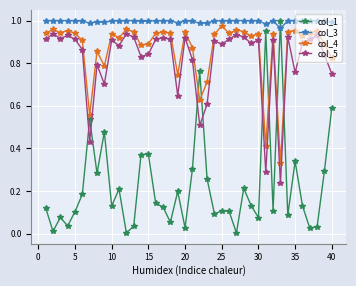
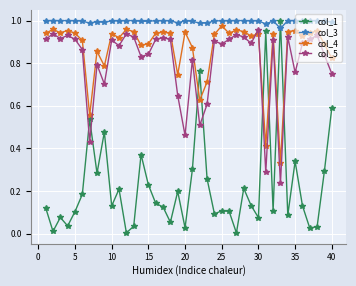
  {
    "col_1": {
      "5": 0.10,
      "10": 0.13,
-     "15": 0.37,
+     "15": 0.23,
      "20": 0.03,
      "25": 0.11,
      "30": 0.08,
      "35": 0.34,
      "40": 0.59
    },
    "col_3": {
      "5": 1.00,
      "10": 1.00,
      "15": 1.00,
      "20": 1.00,
      "25": 1.00,
      "30": 1.00,
      "35": 1.00
    },
    "col_4": {
      "5": 0.94,
      "10": 0.94,
      "15": 0.89,
      "20": 0.95,
      "25": 0.98,
      "30": 0.94,
      "35": 0.95
    },
    "col_5": {
      "5": 0.91,
      "10": 0.91,
      "15": 0.84,
-     "20": 0.92,
+     "20": 0.46,
      "25": 0.89,
-     "30": 0.91,
+     "30": 0.96,
      "35": 0.76,
      "40": 0.75
    }
  }
